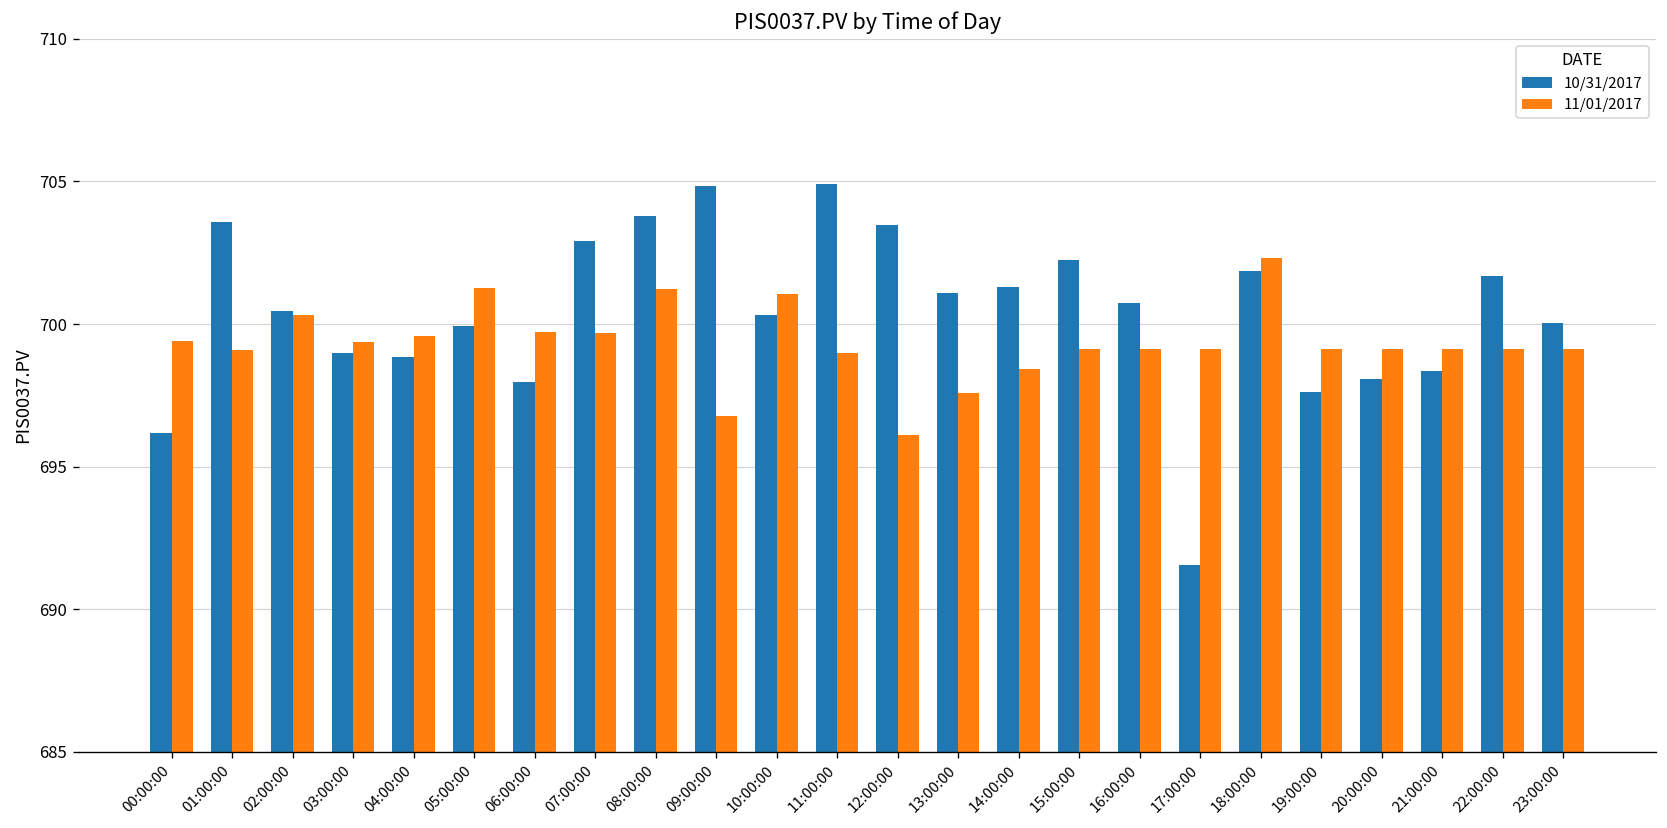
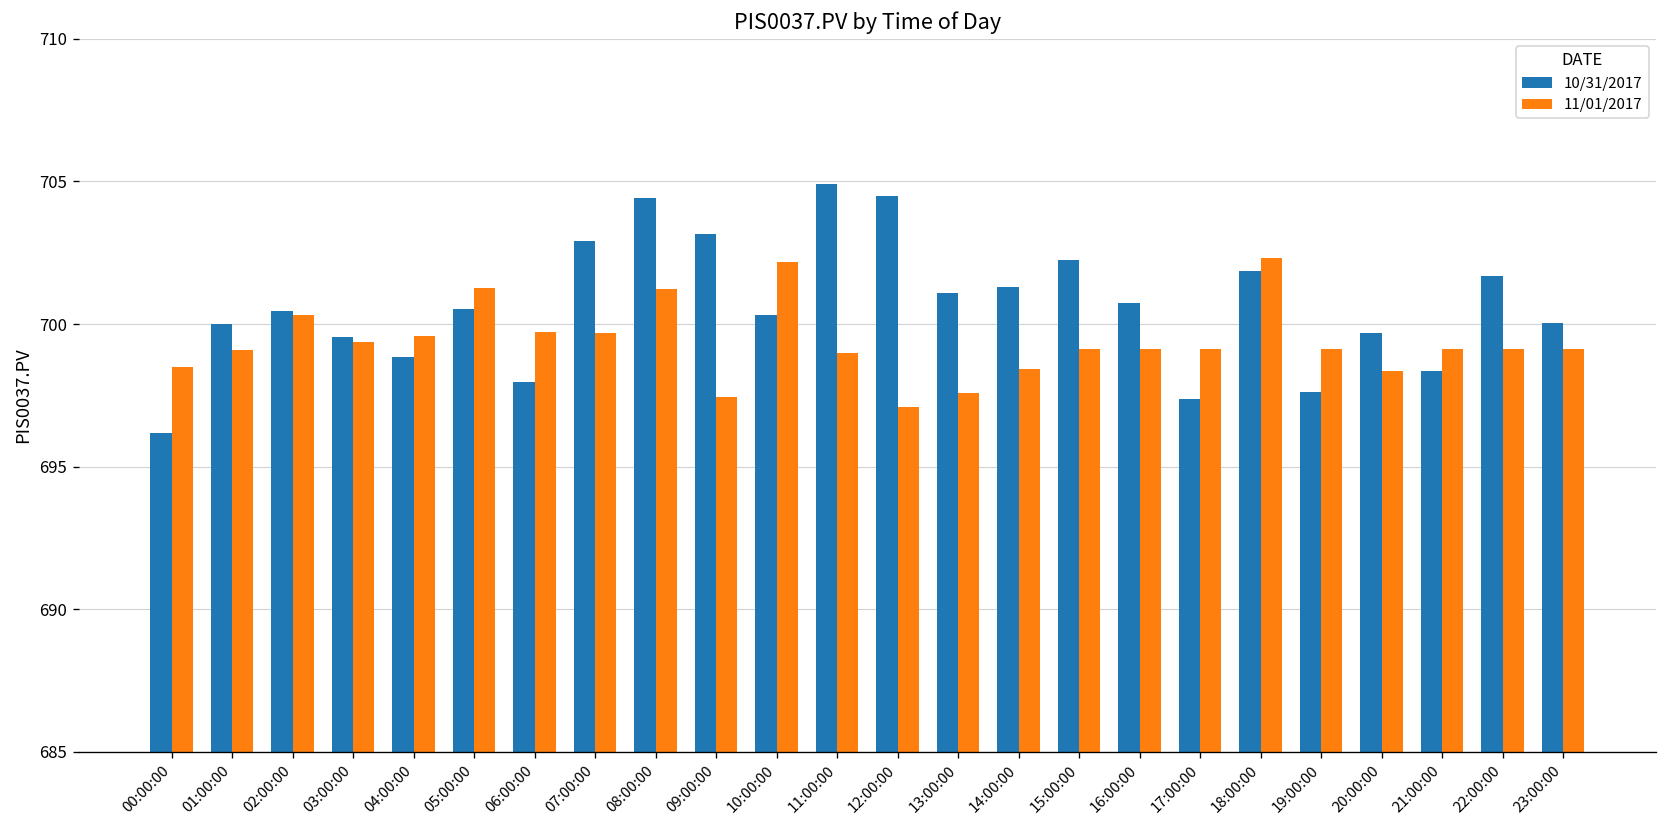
  {
    "10/31/2017": {
      "00:00:00": 696.2,
-     "01:00:00": 703.6,
+     "01:00:00": 700.0,
      "02:00:00": 700.5,
-     "03:00:00": 699.0,
+     "03:00:00": 699.6,
      "04:00:00": 698.8,
-     "05:00:00": 699.9,
+     "05:00:00": 700.5,
      "06:00:00": 698.0,
      "07:00:00": 702.9,
-     "08:00:00": 703.8,
-     "09:00:00": 704.8,
+     "08:00:00": 704.4,
+     "09:00:00": 703.1,
      "10:00:00": 700.3,
      "11:00:00": 704.9,
-     "12:00:00": 703.5,
+     "12:00:00": 704.5,
      "13:00:00": 701.1,
      "14:00:00": 701.3,
      "15:00:00": 702.2,
      "16:00:00": 700.7,
-     "17:00:00": 691.6,
+     "17:00:00": 697.4,
      "18:00:00": 701.9,
      "19:00:00": 697.6,
-     "20:00:00": 698.1,
+     "20:00:00": 699.7,
      "21:00:00": 698.3,
      "22:00:00": 701.7,
      "23:00:00": 700.0
    },
    "11/01/2017": {
-     "00:00:00": 699.4,
+     "00:00:00": 698.5,
      "01:00:00": 699.1,
      "02:00:00": 700.3,
      "03:00:00": 699.4,
      "04:00:00": 699.6,
      "05:00:00": 701.3,
      "06:00:00": 699.7,
      "07:00:00": 699.7,
      "08:00:00": 701.2,
-     "09:00:00": 696.8,
-     "10:00:00": 701.1,
+     "09:00:00": 697.4,
+     "10:00:00": 702.2,
      "11:00:00": 699.0,
-     "12:00:00": 696.1,
+     "12:00:00": 697.1,
      "13:00:00": 697.6,
      "14:00:00": 698.4,
      "15:00:00": 699.1,
      "16:00:00": 699.1,
      "17:00:00": 699.1,
      "18:00:00": 702.3,
      "19:00:00": 699.1,
-     "20:00:00": 699.1,
+     "20:00:00": 698.4,
      "21:00:00": 699.1,
      "22:00:00": 699.1,
      "23:00:00": 699.1
    }
  }
